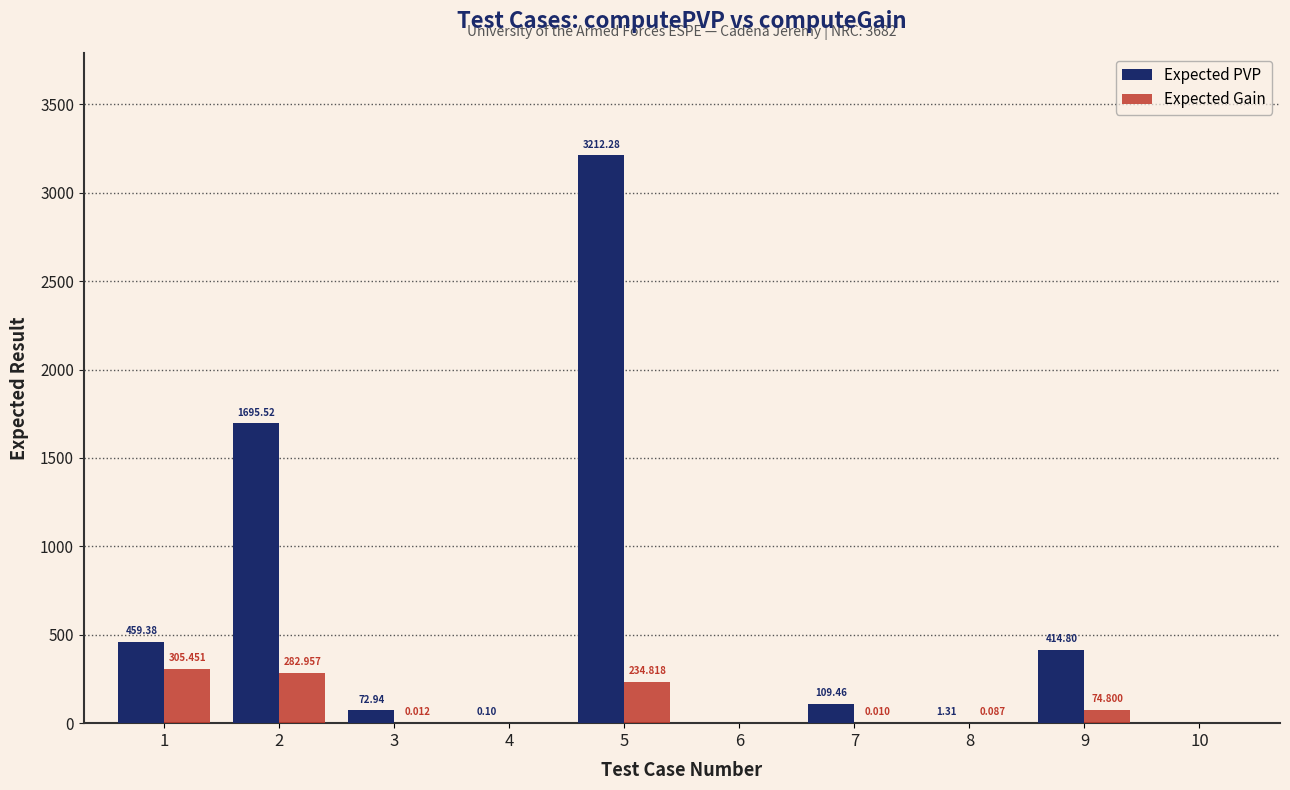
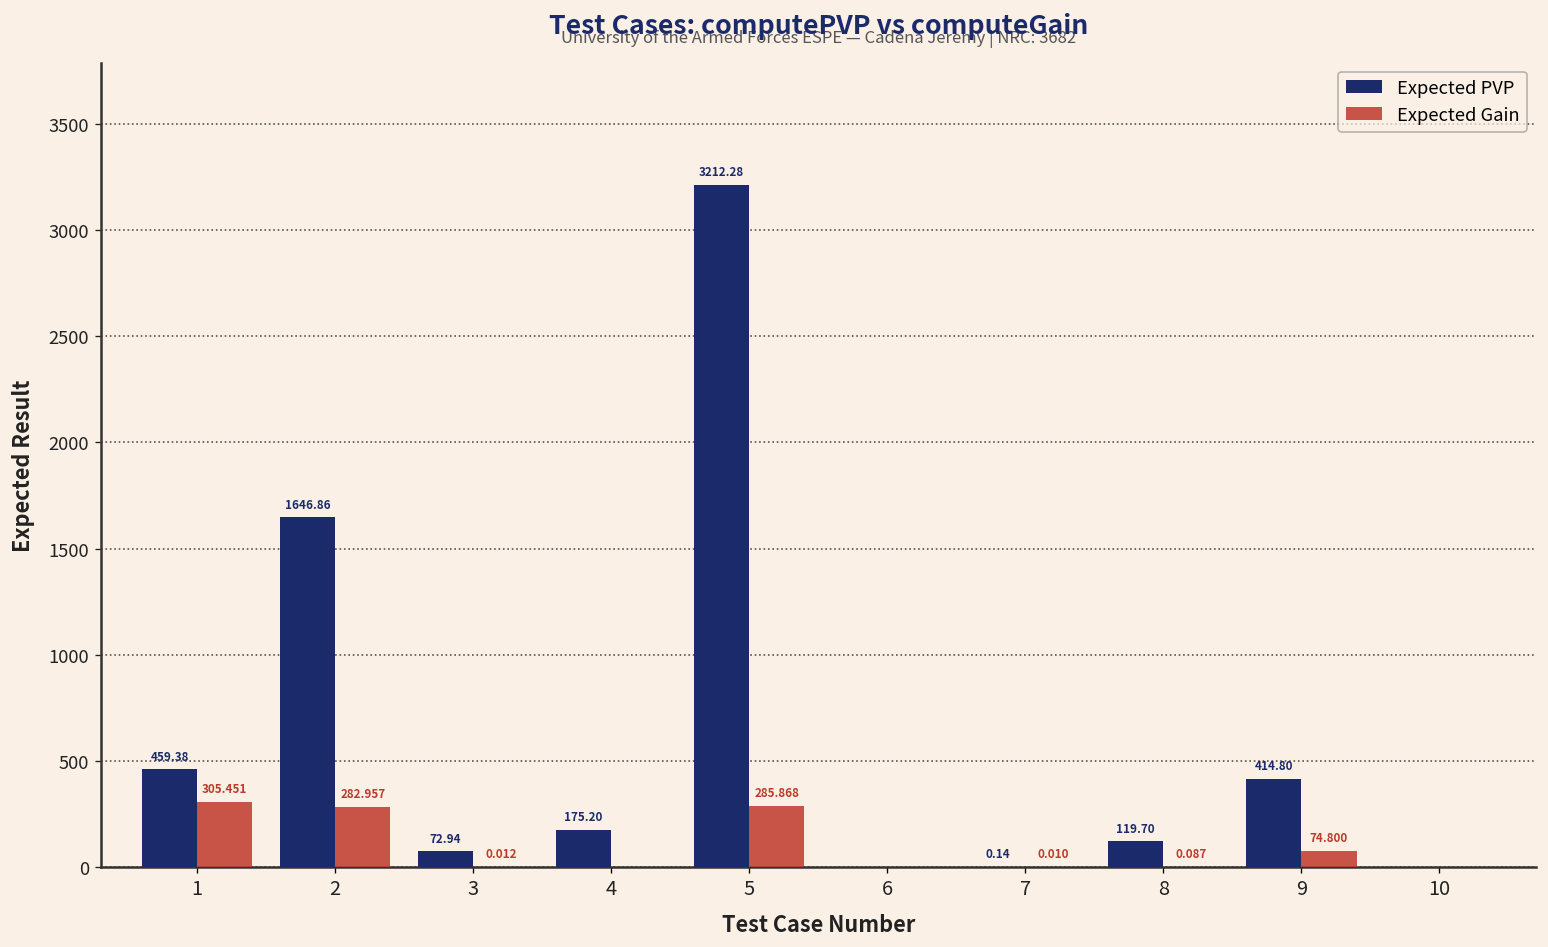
  {
    "Expected PVP": {
      "1": 459.38,
-     "2": 1695.52,
+     "2": 1646.86,
      "3": 72.94,
-     "4": 0.10,
+     "4": 175.20,
      "5": 3212.28,
-     "7": 109.46,
-     "8": 1.31,
+     "7": 0.14,
+     "8": 119.70,
      "9": 414.80
    },
    "Expected Gain": {
      "1": 305.451,
      "2": 282.957,
      "3": 0.012,
-     "5": 234.818,
+     "5": 285.868,
      "7": 0.010,
      "8": 0.087,
      "9": 74.800
    }
  }
